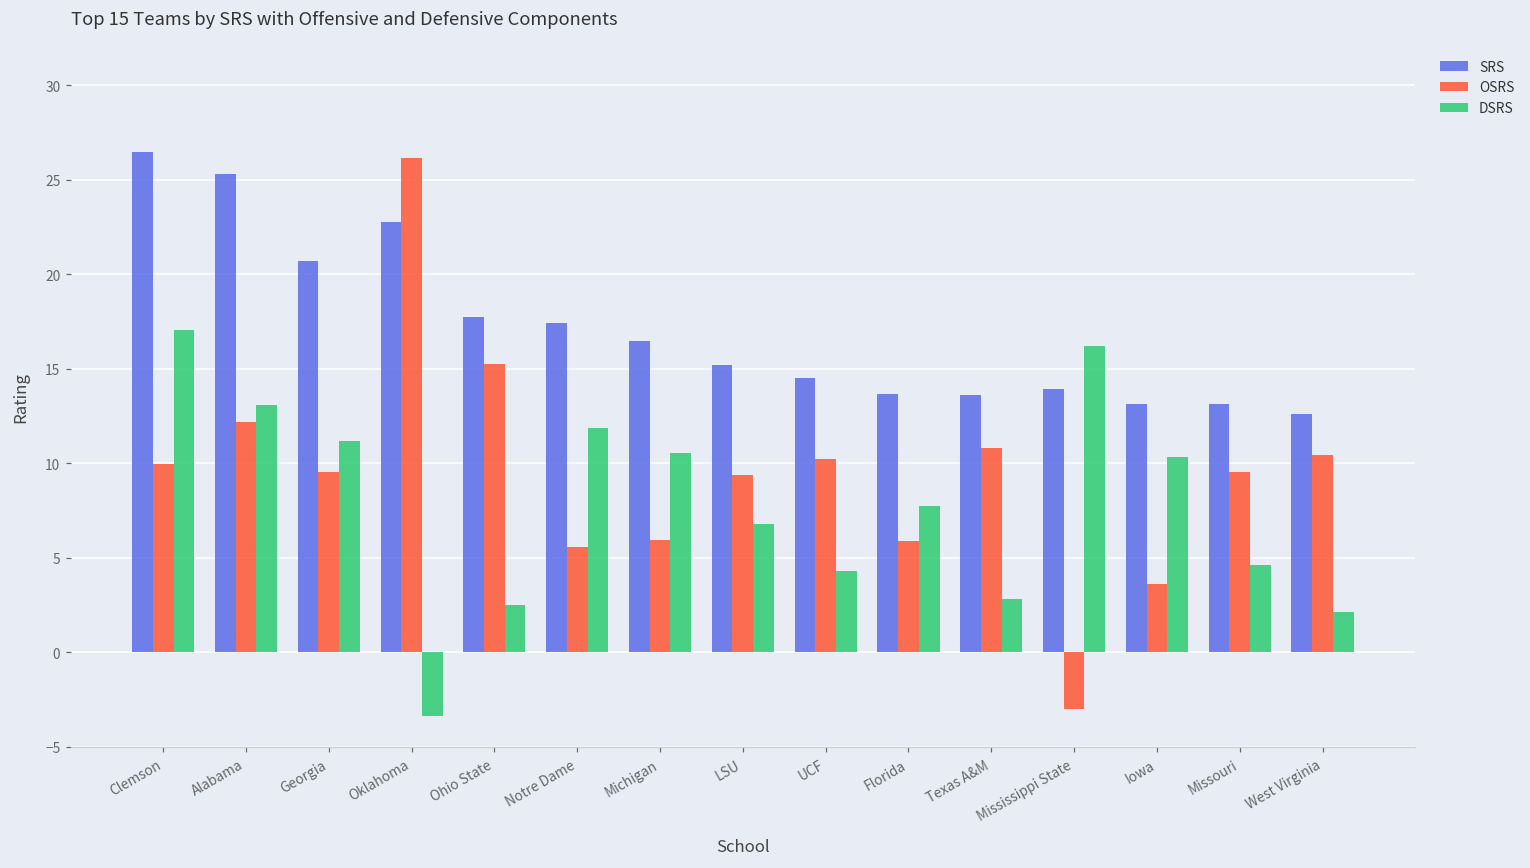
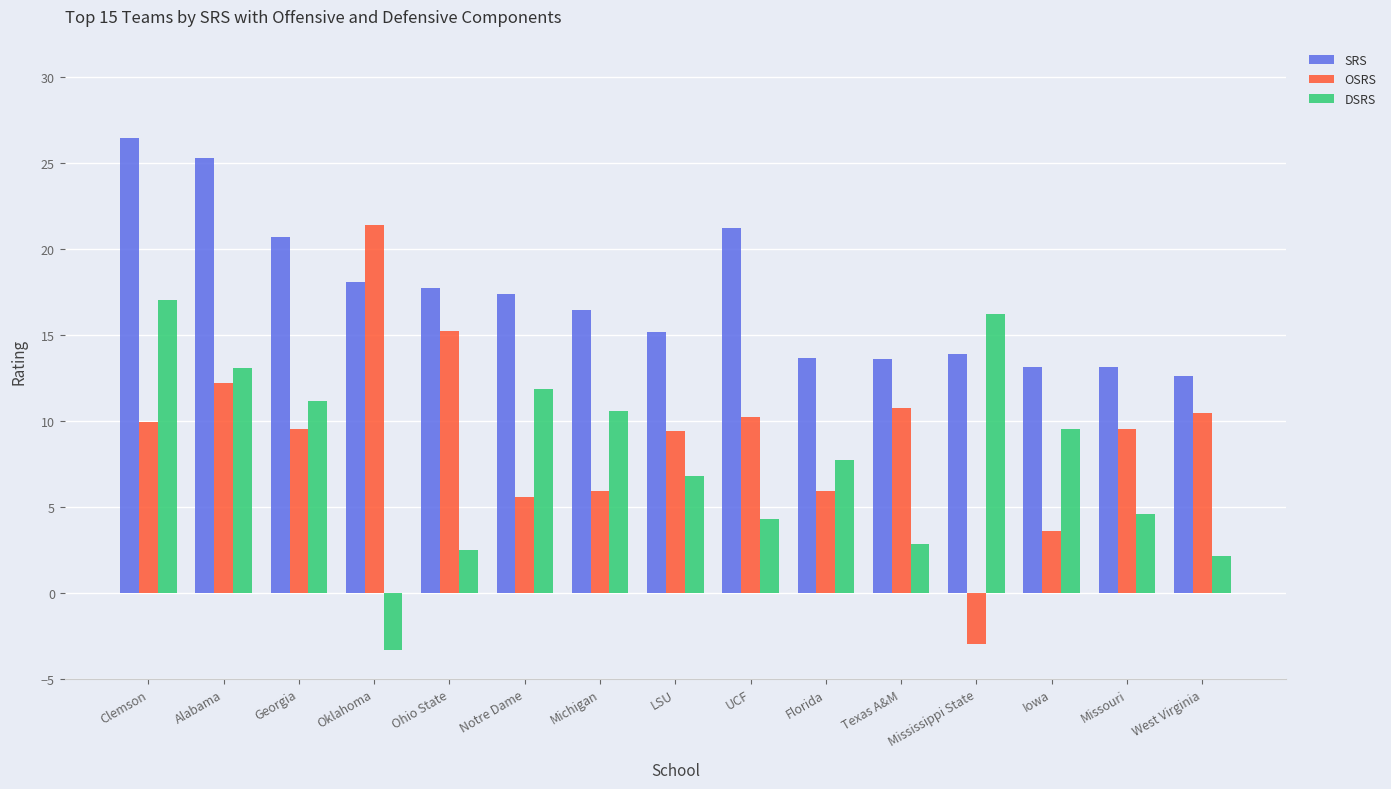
  {
    "SRS": {
      "Clemson": 26.5,
      "Alabama": 25.3,
      "Georgia": 20.7,
-     "Oklahoma": 22.7,
+     "Oklahoma": 18.1,
      "Ohio State": 17.7,
      "Notre Dame": 17.4,
      "Michigan": 16.5,
      "LSU": 15.2,
-     "UCF": 14.5,
+     "UCF": 21.2,
      "Florida": 13.7,
      "Texas A&M": 13.6,
      "Mississippi State": 13.9,
      "Iowa": 13.1,
      "Missouri": 13.1,
      "West Virginia": 12.6
    },
    "OSRS": {
      "Clemson": 9.9,
      "Alabama": 12.2,
      "Georgia": 9.5,
-     "Oklahoma": 26.2,
+     "Oklahoma": 21.4,
      "Ohio State": 15.2,
      "Notre Dame": 5.6,
      "Michigan": 5.9,
      "LSU": 9.4,
      "UCF": 10.2,
      "Florida": 5.9,
      "Texas A&M": 10.8,
      "Mississippi State": -3.0,
      "Iowa": 3.6,
      "Missouri": 9.5,
      "West Virginia": 10.5
    },
    "DSRS": {
      "Clemson": 17.0,
      "Alabama": 13.1,
      "Georgia": 11.2,
      "Oklahoma": -3.4,
      "Ohio State": 2.5,
      "Notre Dame": 11.8,
      "Michigan": 10.6,
      "LSU": 6.8,
      "UCF": 4.3,
      "Florida": 7.8,
      "Texas A&M": 2.8,
      "Mississippi State": 16.2,
-     "Iowa": 10.4,
+     "Iowa": 9.5,
      "Missouri": 4.6,
      "West Virginia": 2.1
    }
  }
